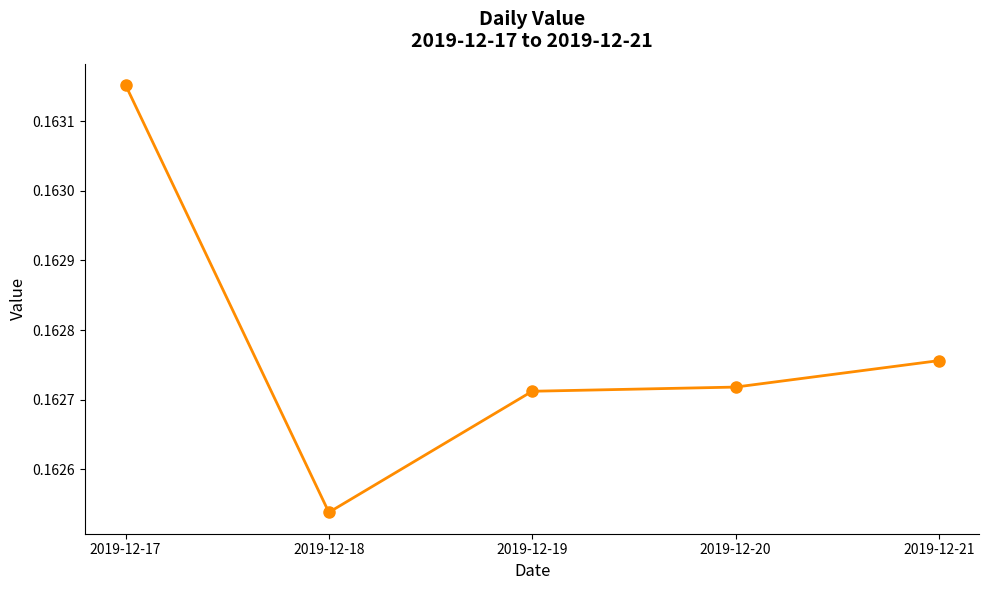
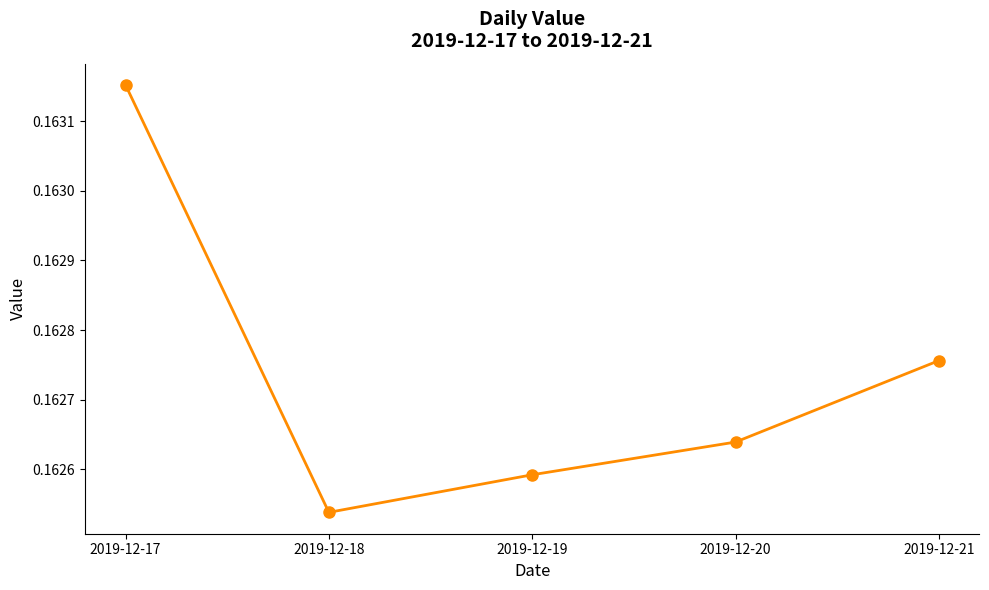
  {
    "2019-12-17": 0.16315,
    "2019-12-18": 0.16254,
-   "2019-12-19": 0.16271,
-   "2019-12-20": 0.16272,
+   "2019-12-19": 0.16259,
+   "2019-12-20": 0.16264,
    "2019-12-21": 0.16276
  }
